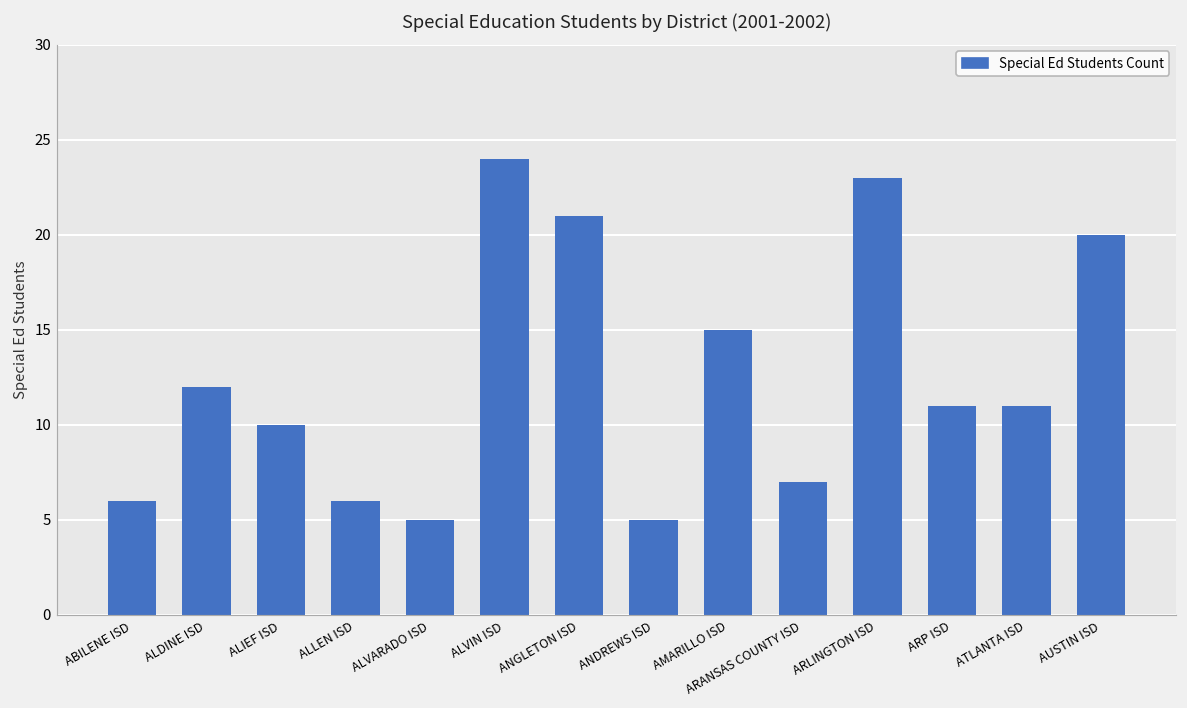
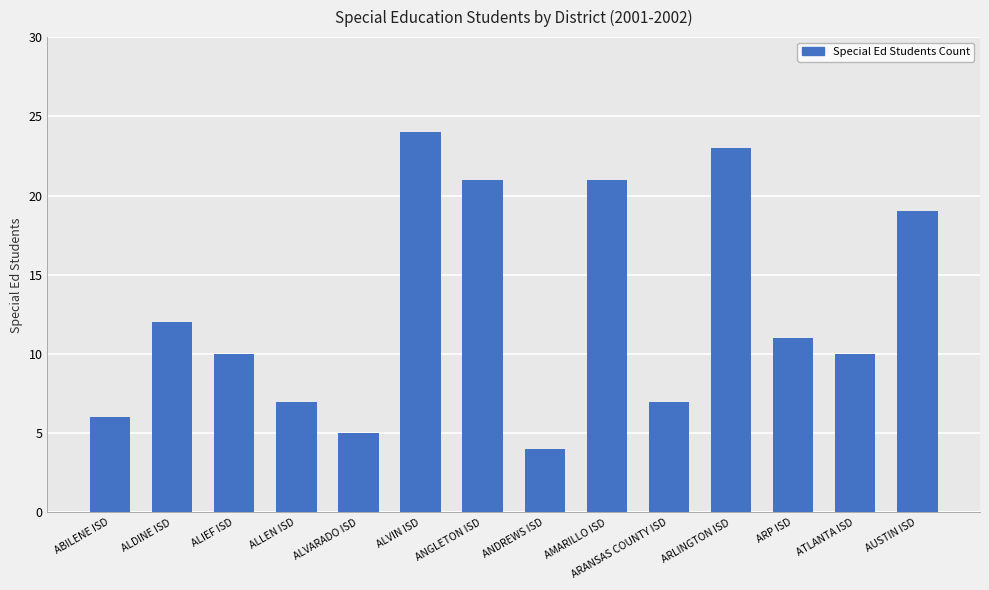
  {
    "ABILENE ISD": 6,
    "ALDINE ISD": 12,
    "ALIEF ISD": 10,
-   "ALLEN ISD": 6,
+   "ALLEN ISD": 7,
    "ALVARADO ISD": 5,
    "ALVIN ISD": 24,
    "ANGLETON ISD": 21,
-   "ANDREWS ISD": 5,
-   "AMARILLO ISD": 15,
+   "ANDREWS ISD": 4,
+   "AMARILLO ISD": 21,
    "ARANSAS COUNTY ISD": 7,
    "ARLINGTON ISD": 23,
    "ARP ISD": 11,
-   "ATLANTA ISD": 11,
-   "AUSTIN ISD": 20
+   "ATLANTA ISD": 10,
+   "AUSTIN ISD": 19
  }
